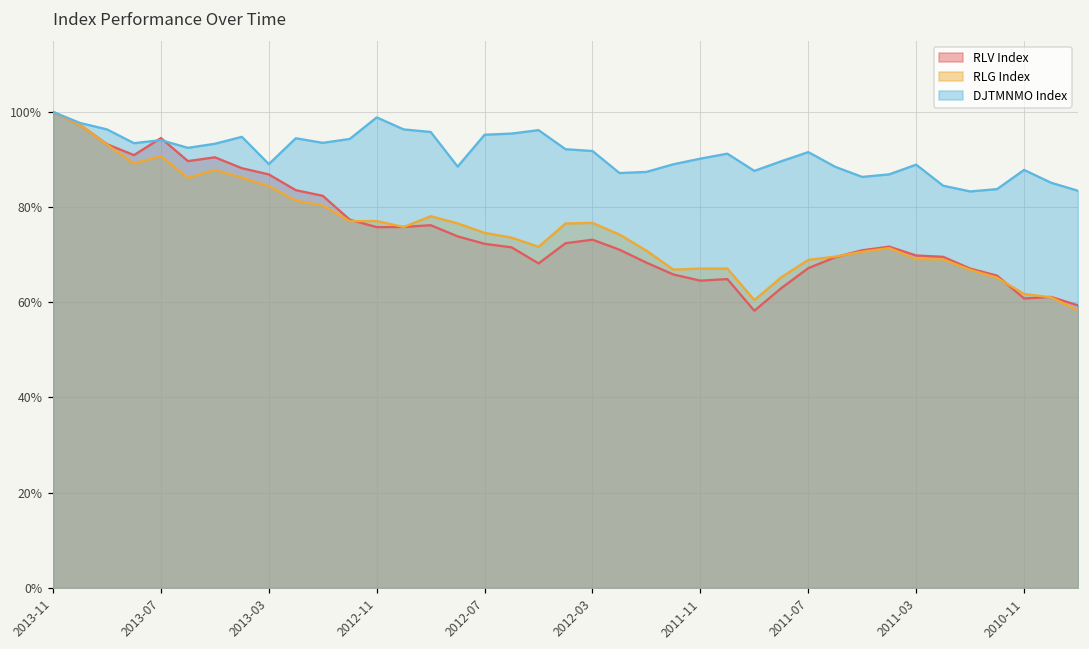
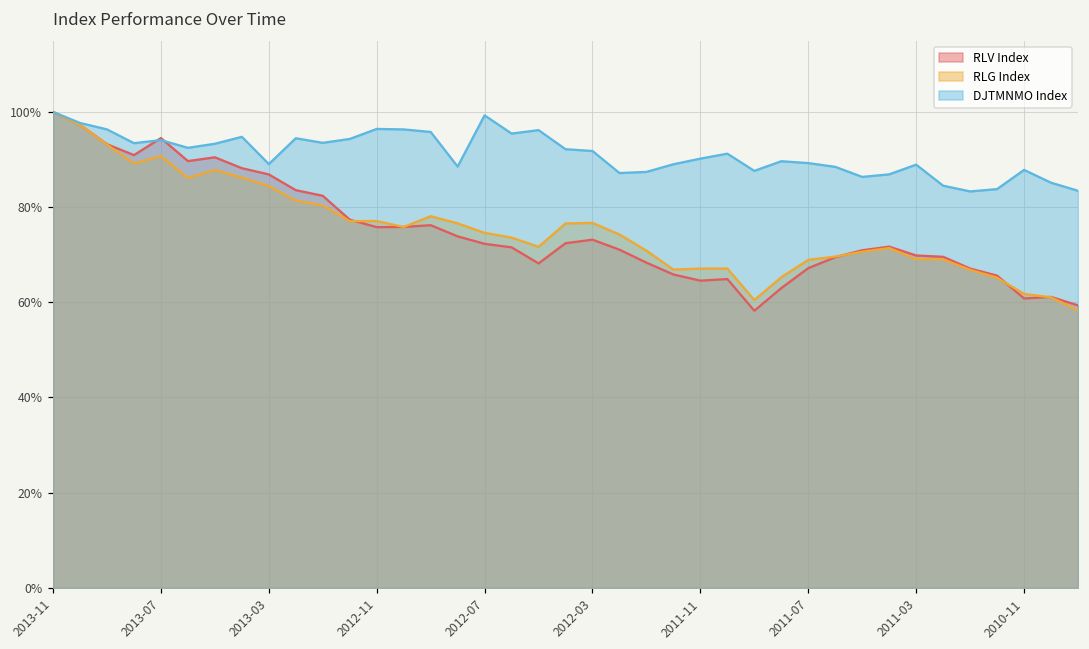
  {
    "DJTMNMO Index": {
      "2013-03": "89%",
-     "2012-11": "99%",
-     "2012-07": "95%",
+     "2012-11": "96%",
+     "2012-07": "99%",
      "2012-03": "92%",
      "2011-11": "90%",
-     "2011-07": "92%",
+     "2011-07": "89%",
      "2011-03": "89%",
      "2010-11": "88%"
    }
  }
